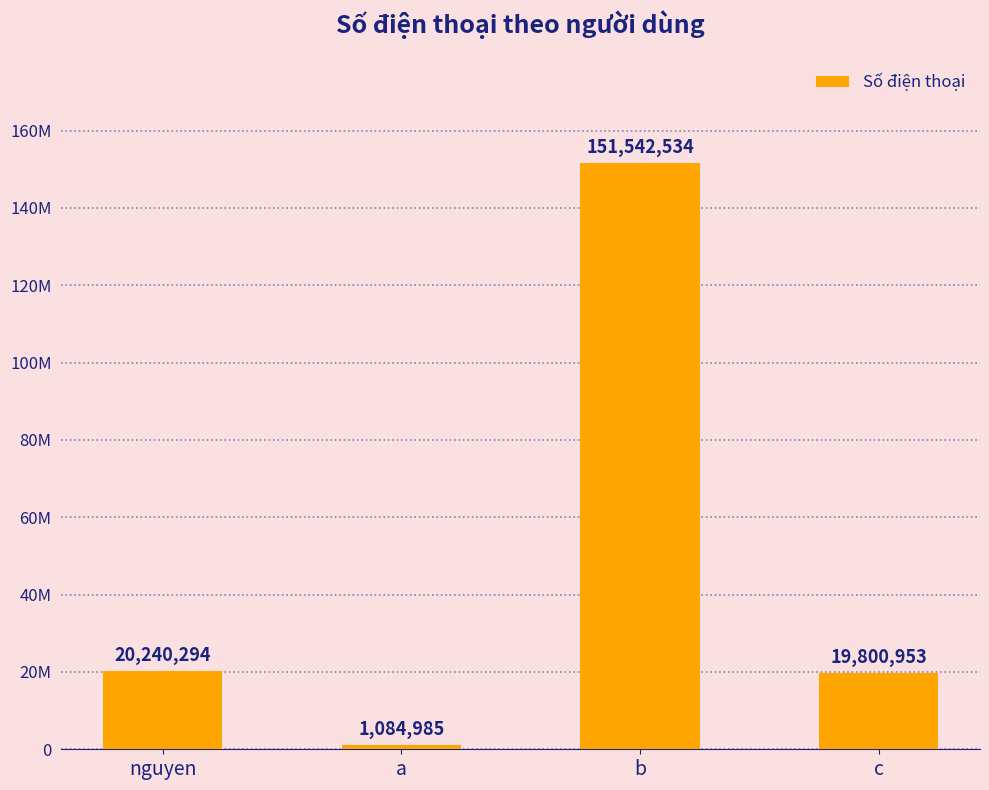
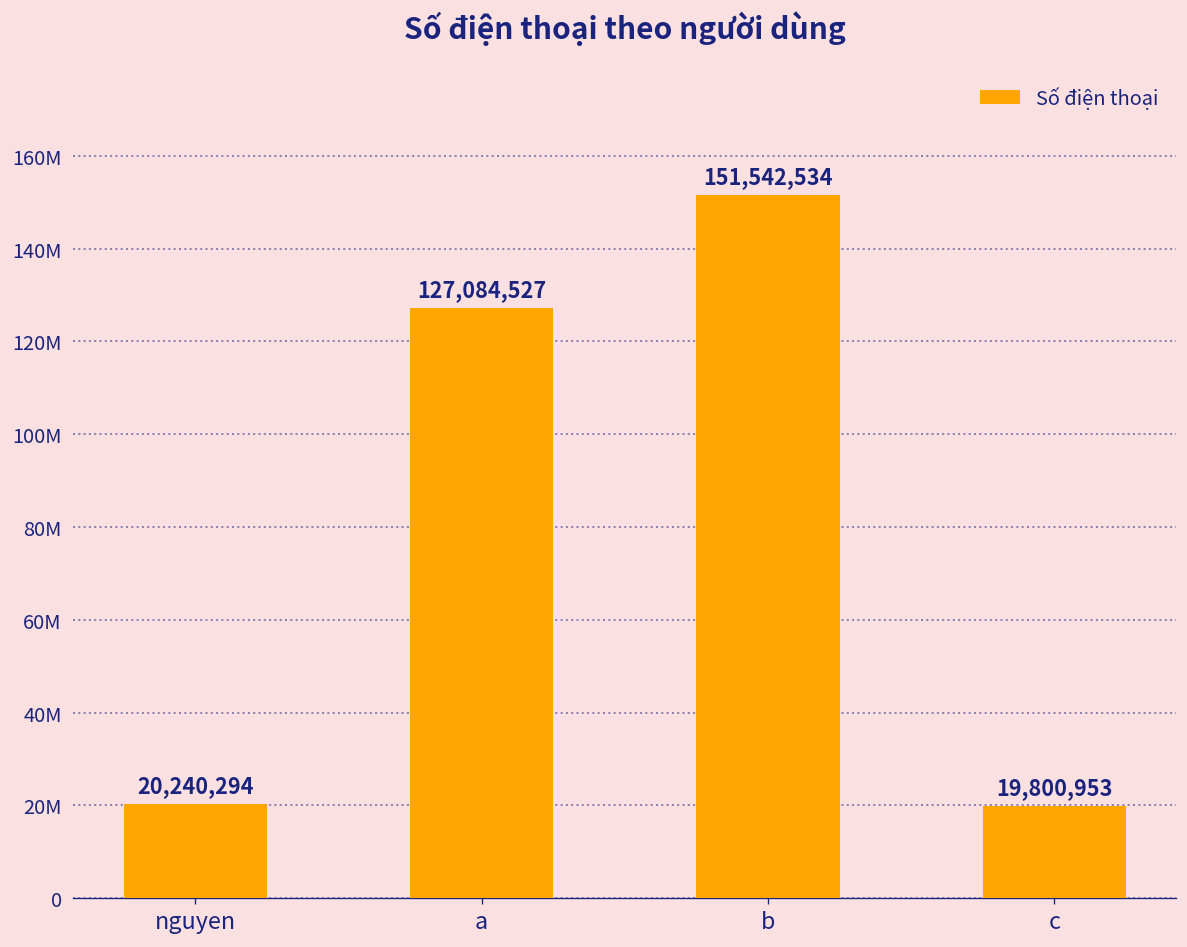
  {
    "nguyen": "20,240,294",
-   "a": "1,084,985",
+   "a": "127,084,527",
    "b": "151,542,534",
    "c": "19,800,953"
  }
